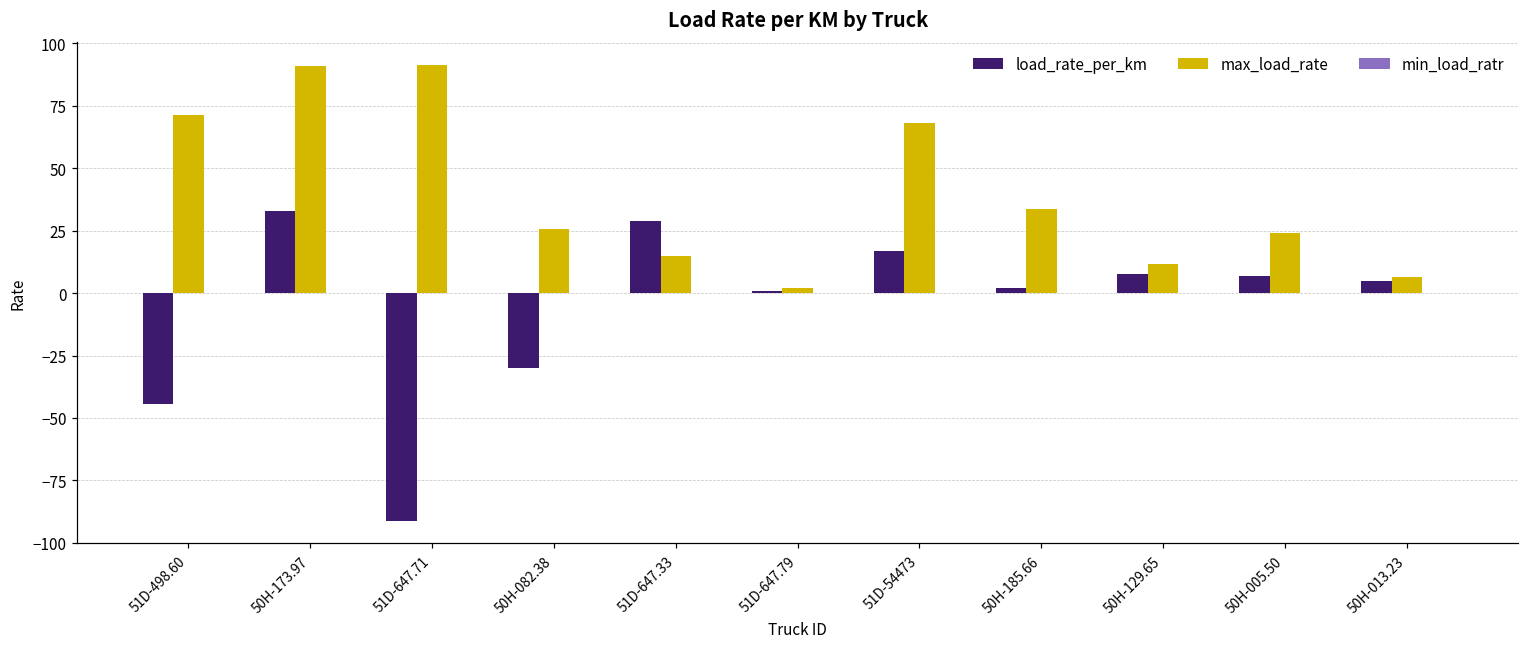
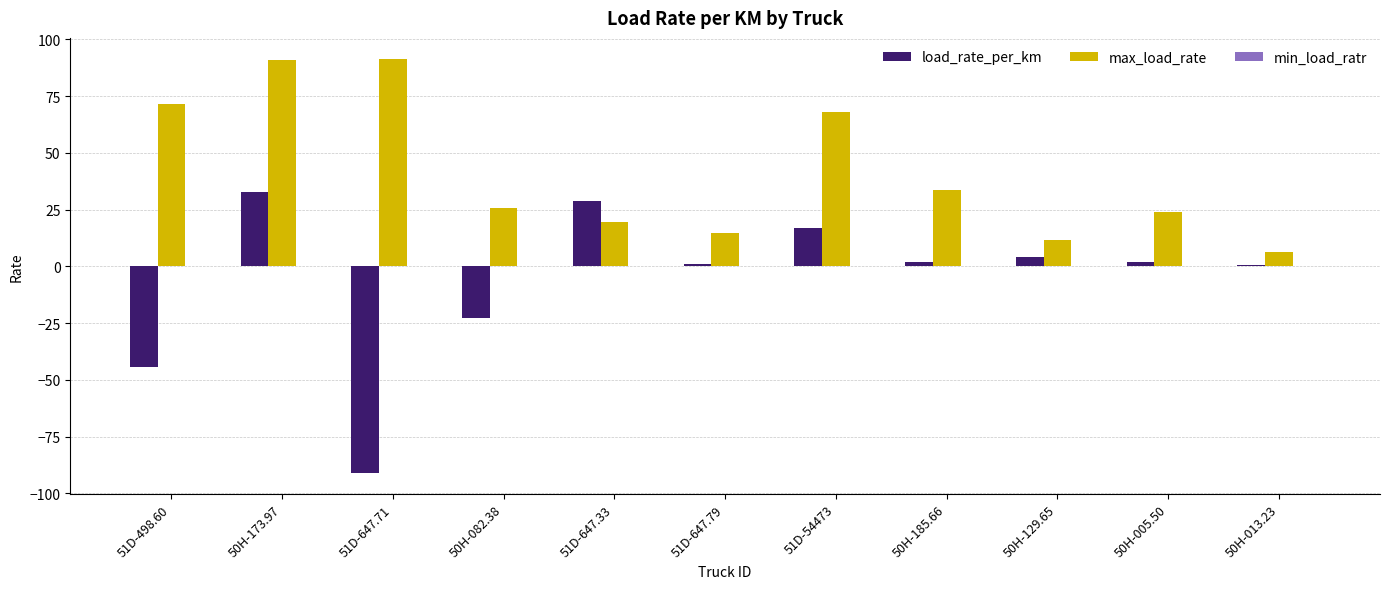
  {
    "load_rate_per_km": {
      "51D-498.60": -45,
      "50H-173.97": 33,
      "51D-647.71": -91,
-     "50H-082.38": -30,
+     "50H-082.38": -23,
      "51D-647.33": 29,
      "51D-54473": 17,
      "50H-185.66": 2,
-     "50H-129.65": 8,
-     "50H-005.50": 7,
-     "50H-013.23": 5
+     "50H-129.65": 4,
+     "50H-005.50": 2,
+     "50H-013.23": 1
    },
    "max_load_rate": {
      "51D-498.60": 71,
      "50H-173.97": 91,
      "51D-647.71": 92,
      "50H-082.38": 26,
-     "51D-647.33": 15,
-     "51D-647.79": 2,
+     "51D-647.33": 20,
+     "51D-647.79": 15,
      "51D-54473": 68,
      "50H-185.66": 34,
      "50H-129.65": 11,
      "50H-005.50": 24,
      "50H-013.23": 6
    },
    "min_load_ratr": {
      "51D-498.60": 0,
      "50H-173.97": 0,
      "51D-647.71": 0,
      "50H-082.38": 0,
      "51D-647.33": 0,
      "51D-647.79": 0,
      "51D-54473": 0,
      "50H-185.66": 0,
      "50H-129.65": 0,
      "50H-005.50": 0,
      "50H-013.23": 0
    }
  }
